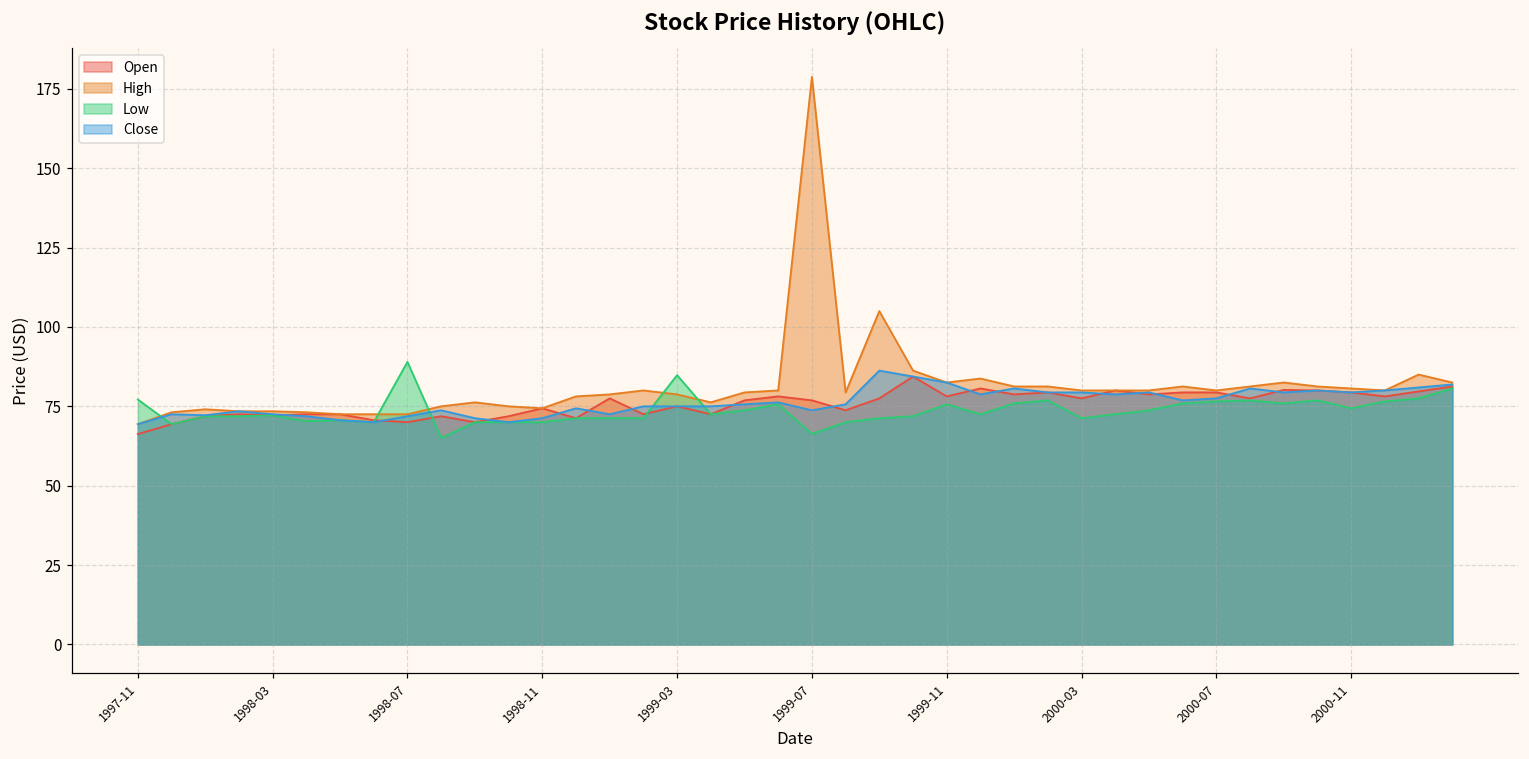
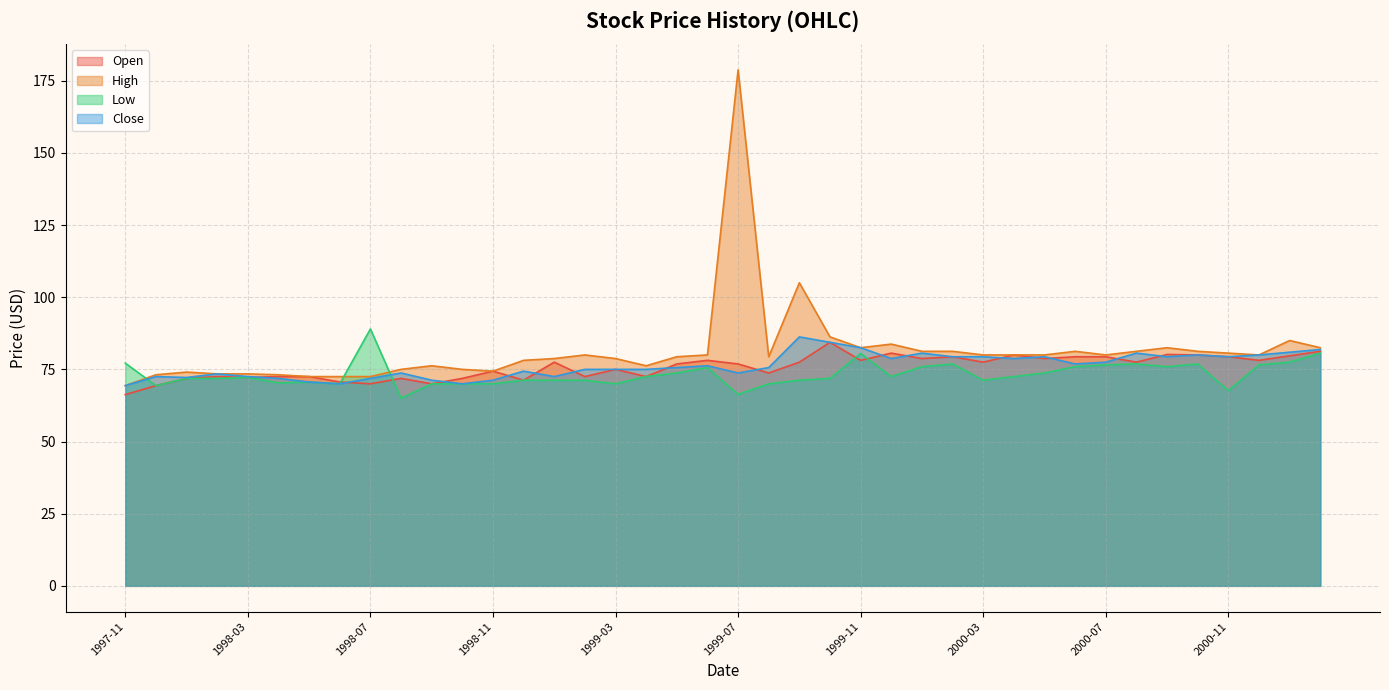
  {
    "Low": {
      "1997-11": 77,
      "1998-07": 89,
      "1998-11": 70,
-     "1999-03": 85,
+     "1999-03": 70,
      "1999-07": 66,
-     "1999-11": 76,
+     "1999-11": 81,
      "2000-03": 71,
      "2000-07": 77,
-     "2000-11": 74
+     "2000-11": 68
    },
    "Close": {
      "1998-11": 71,
      "1999-07": 74,
      "2000-07": 78
    }
  }
